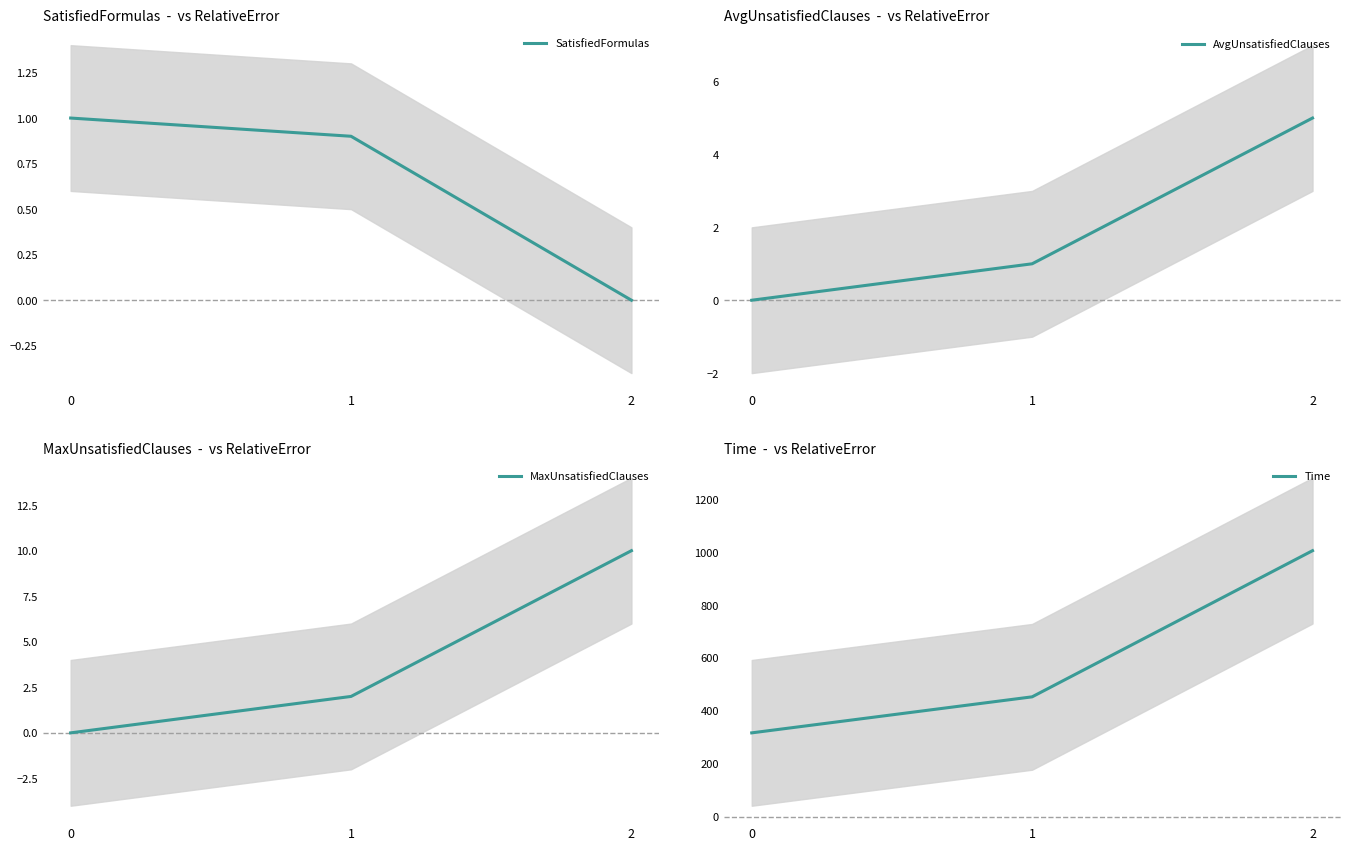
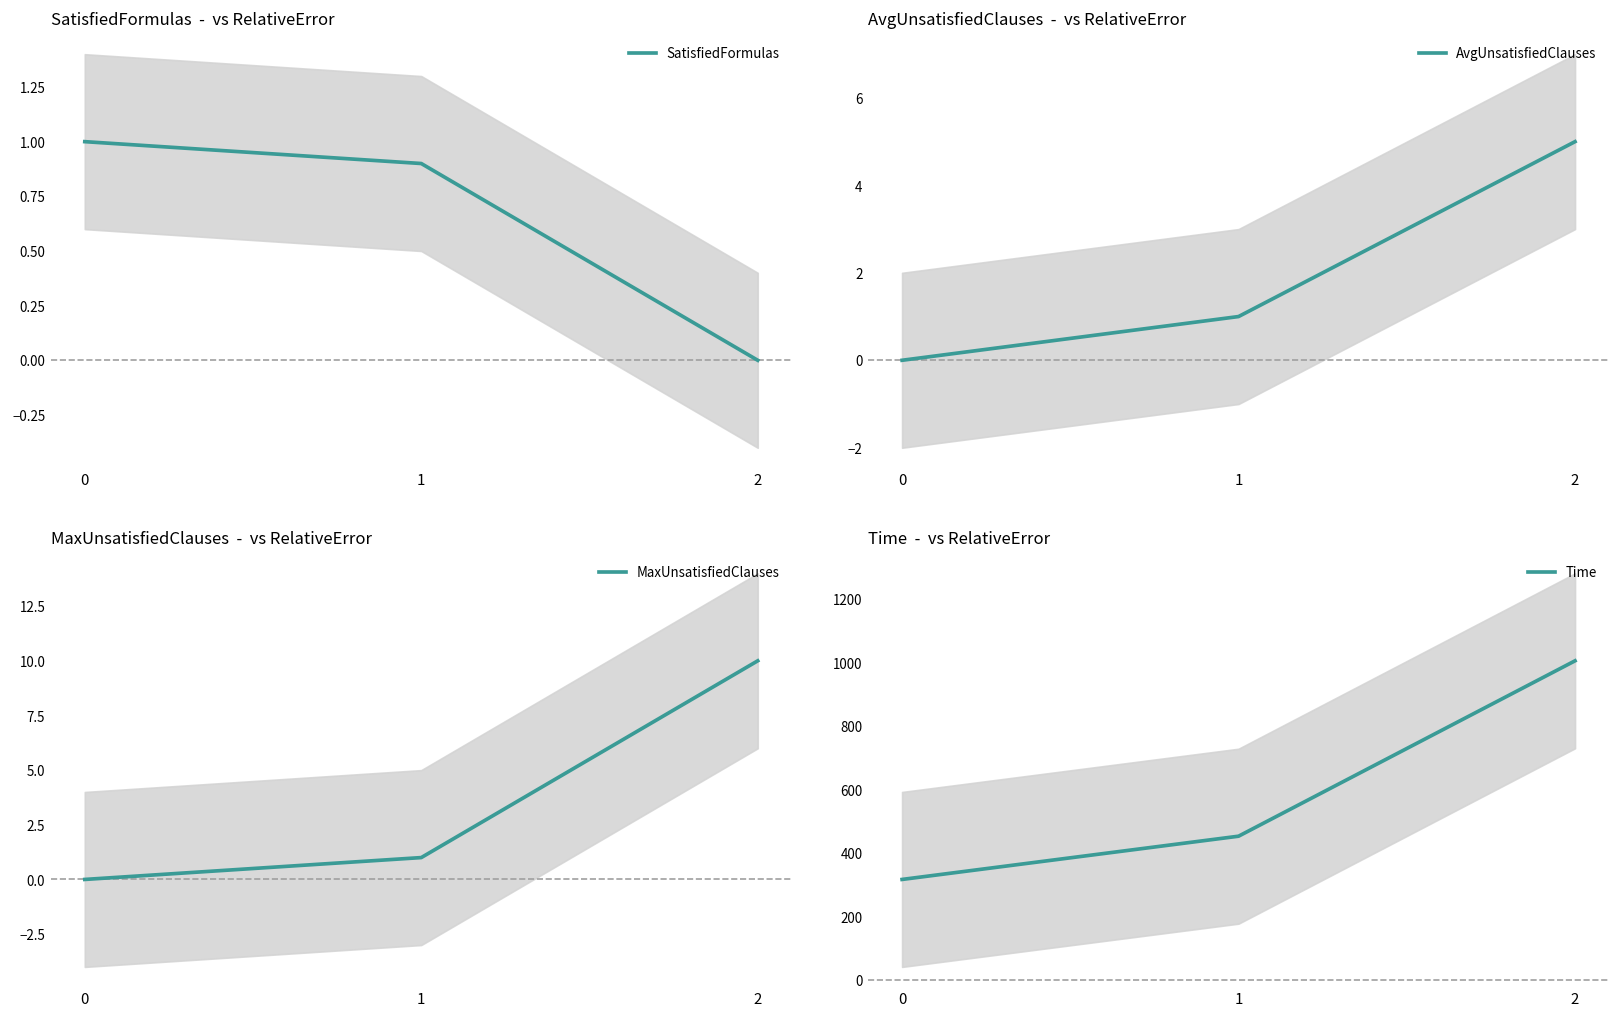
  {
    "SatisfiedFormulas - vs RelativeError": {
      "SatisfiedFormulas": {
        "0": 1.00,
        "1": 0.90,
        "2": 0.00
      }
    },
    "AvgUnsatisfiedClauses - vs RelativeError": {
      "AvgUnsatisfiedClauses": {
        "0": 0.0,
        "1": 1.0,
        "2": 5.0
      }
    },
    "MaxUnsatisfiedClauses - vs RelativeError": {
      "MaxUnsatisfiedClauses": {
        "0": 0,
-       "1": 2,
+       "1": 1,
        "2": 10
      }
    },
    "Time - vs RelativeError": {
      "Time": {
        "0": 320,
        "1": 450,
        "2": 1010
      }
    }
  }
